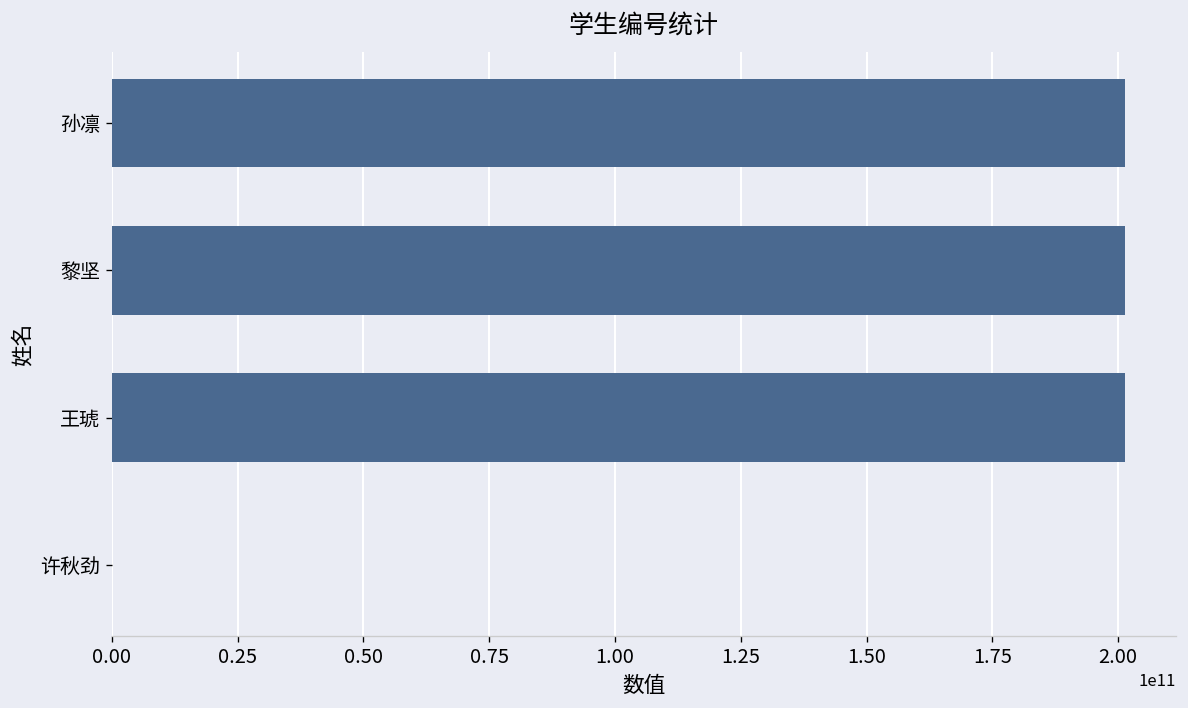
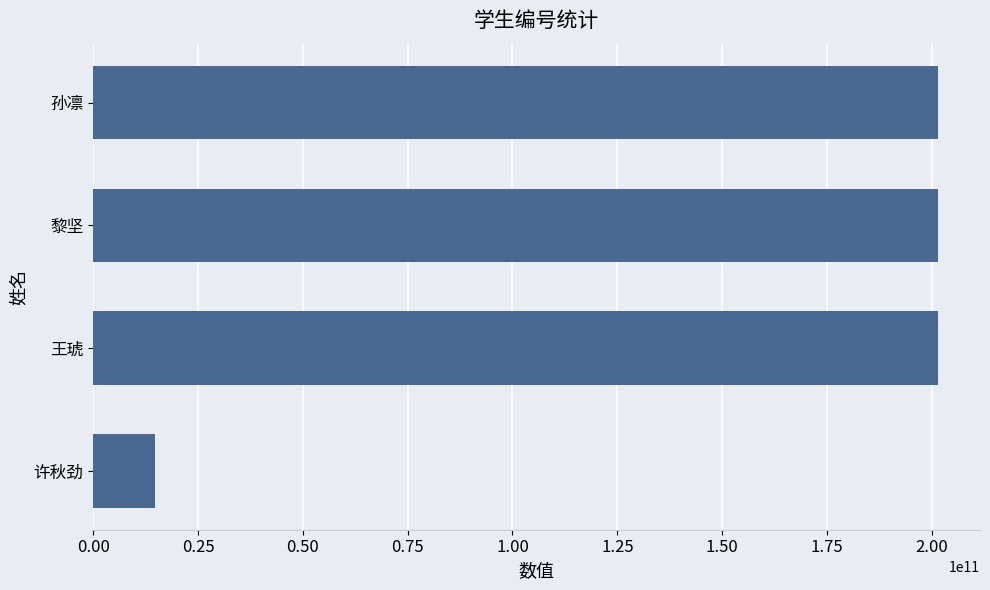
  {
    "孙凛": 201000000000,
    "黎坚": 201000000000,
    "王琥": 201000000000,
-   "许秋劲": 0
+   "许秋劲": 15000000000
  }
